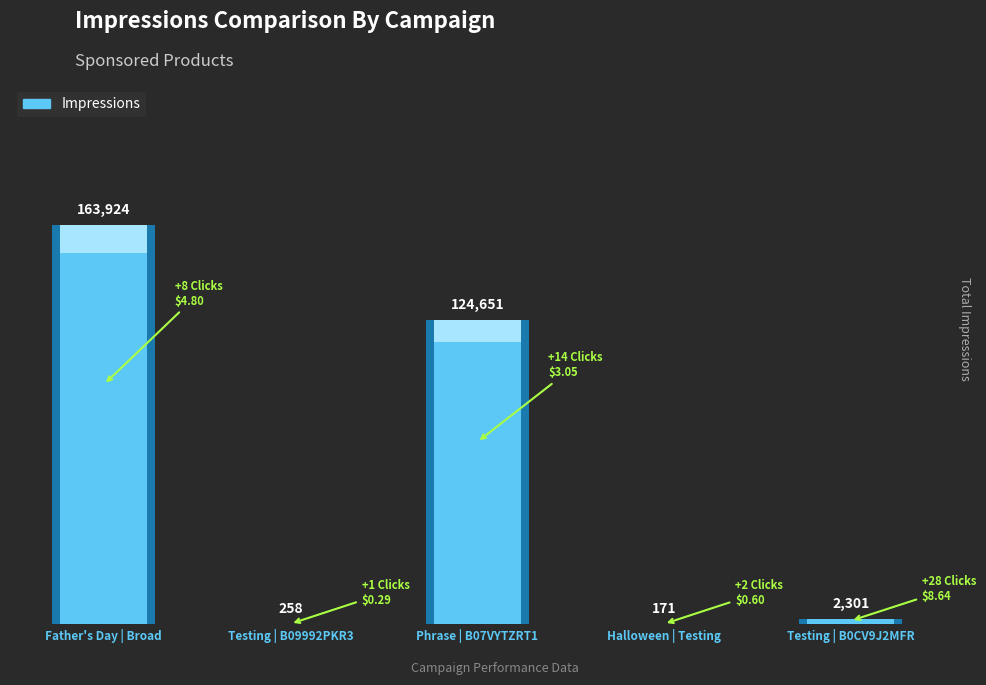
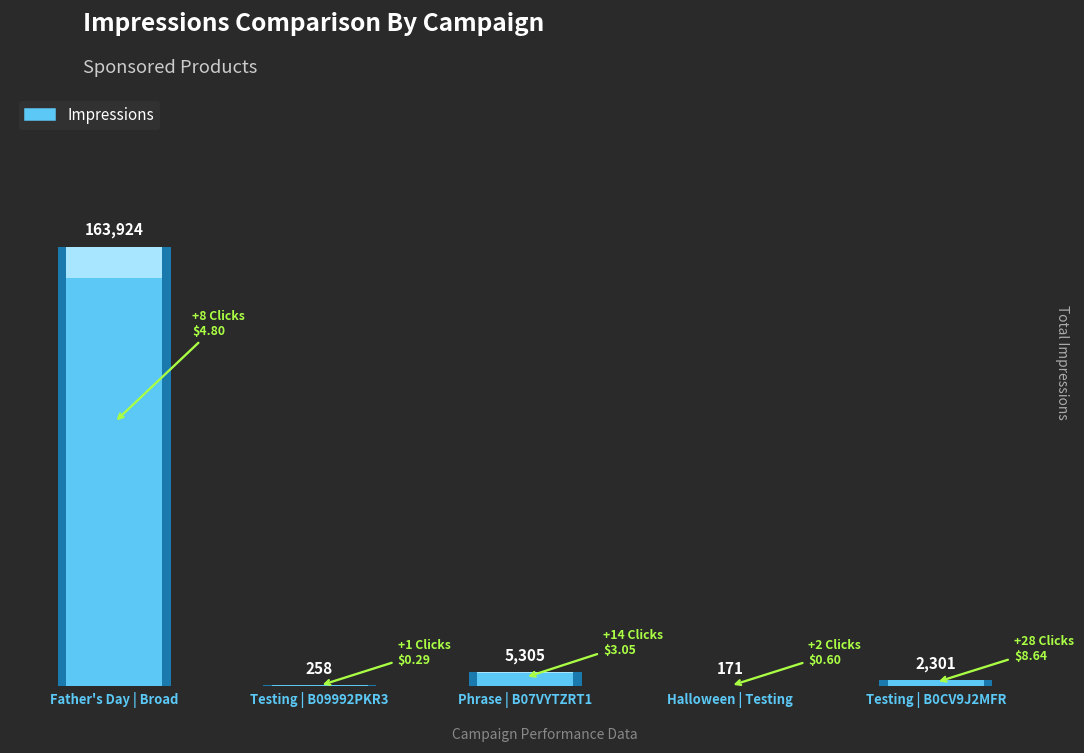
  {
    "Father's Day | Broad": "163,924",
-   "Phrase | B07VYTZRT1": "124,651"
+   "Phrase | B07VYTZRT1": "5,305"
  }
